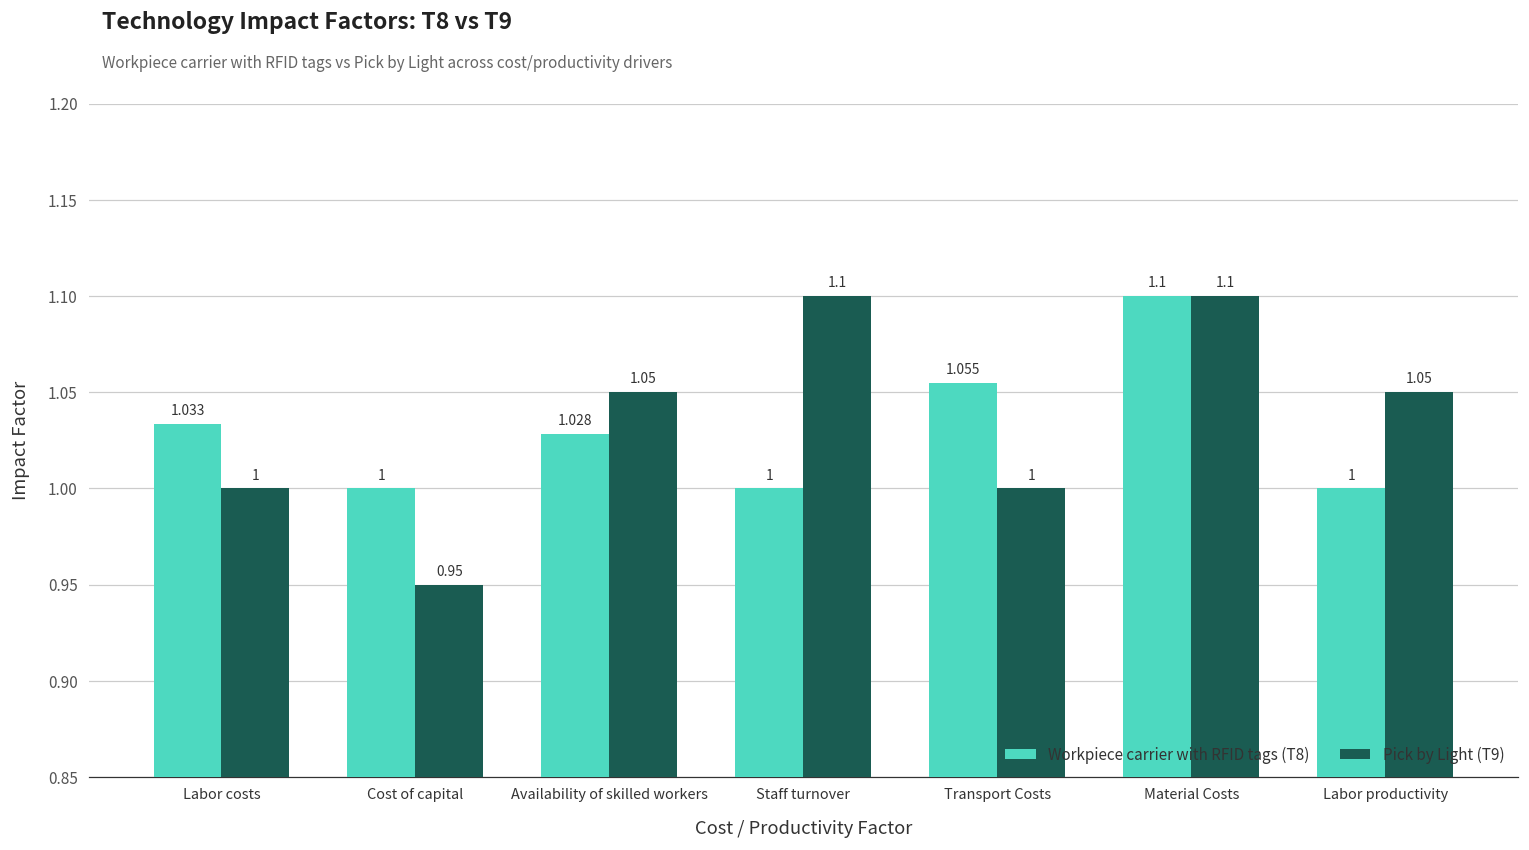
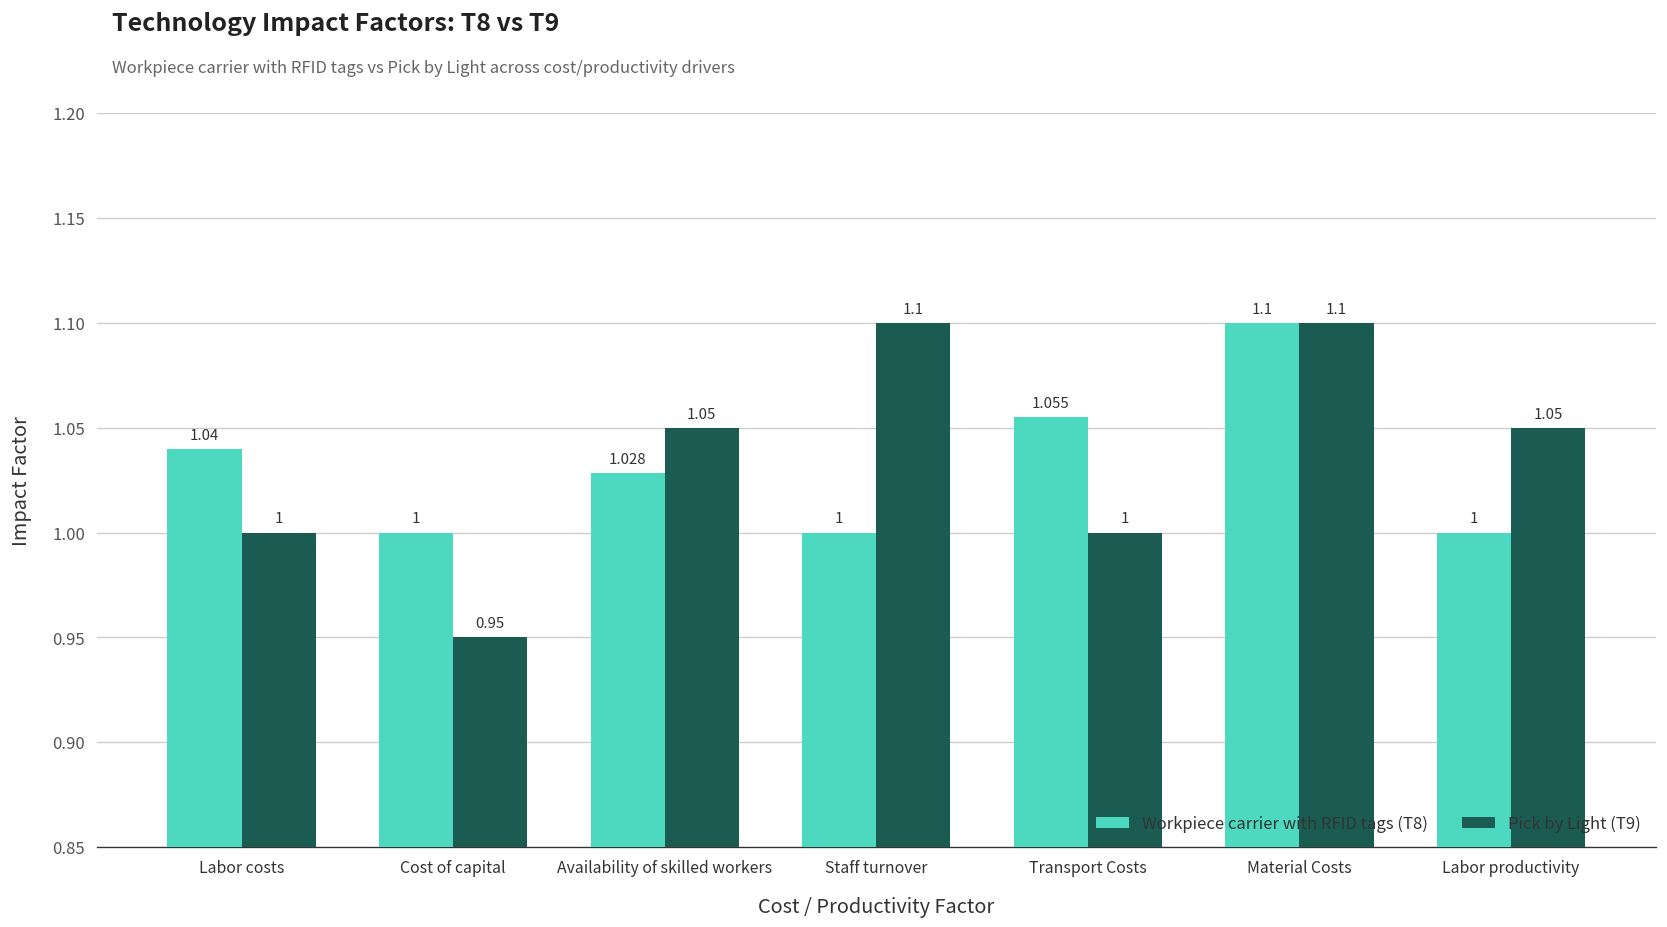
  {
    "Workpiece carrier with RFID tags (T8)": {
-     "Labor costs": 1.033,
+     "Labor costs": 1.04,
      "Cost of capital": 1,
      "Availability of skilled workers": 1.028,
      "Staff turnover": 1,
      "Transport Costs": 1.055,
      "Material Costs": 1.1,
      "Labor productivity": 1
    }
  }
